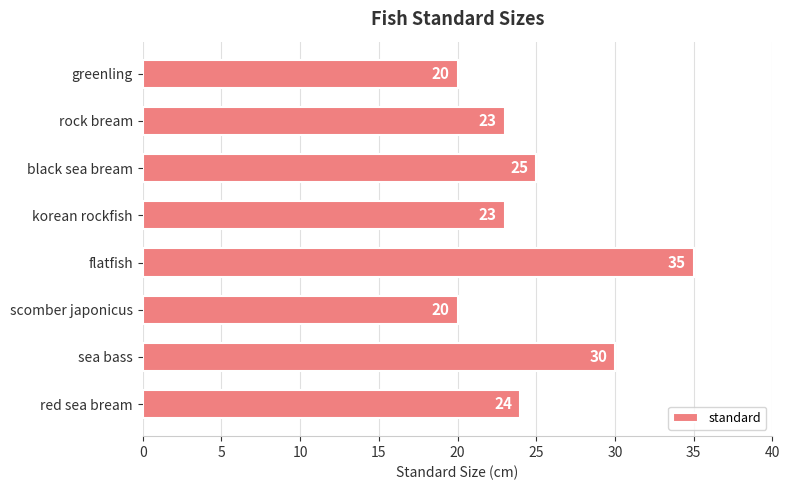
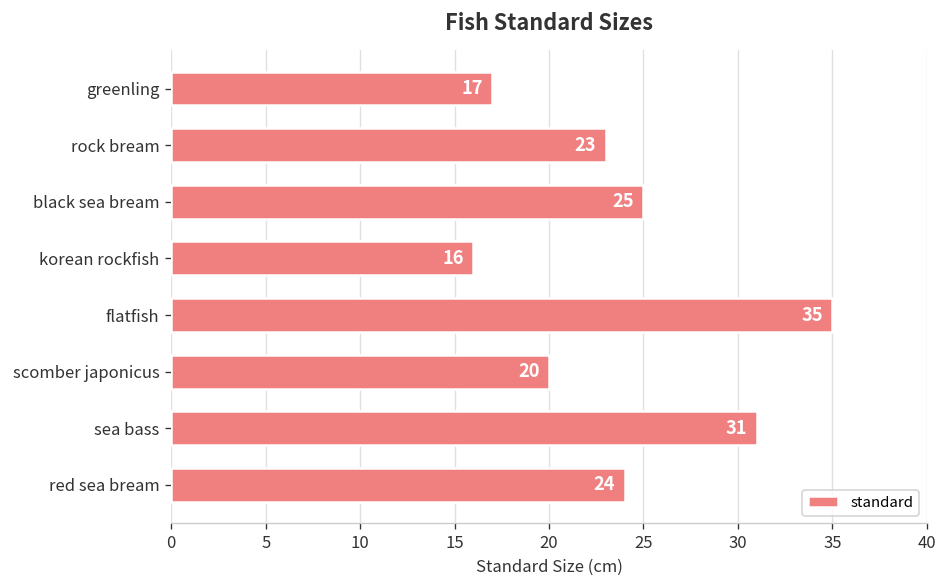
  {
-   "greenling": 20,
+   "greenling": 17,
    "rock bream": 23,
    "black sea bream": 25,
-   "korean rockfish": 23,
+   "korean rockfish": 16,
    "flatfish": 35,
    "scomber japonicus": 20,
-   "sea bass": 30,
+   "sea bass": 31,
    "red sea bream": 24
  }
